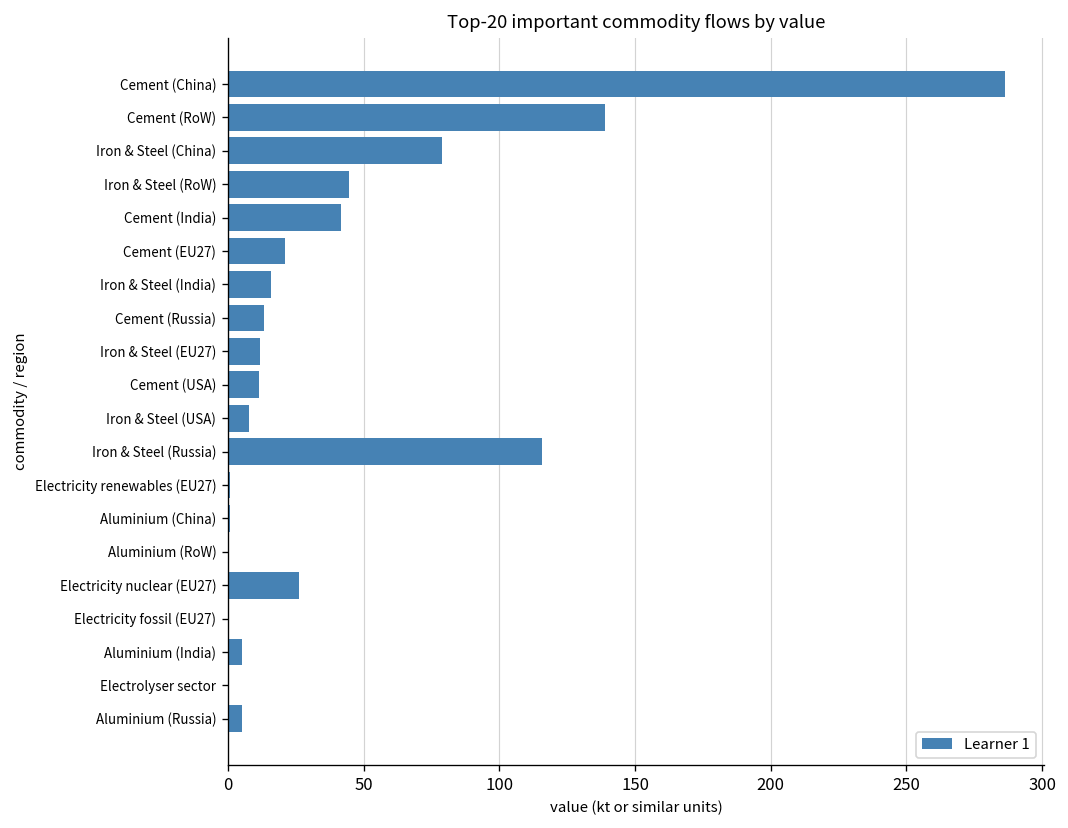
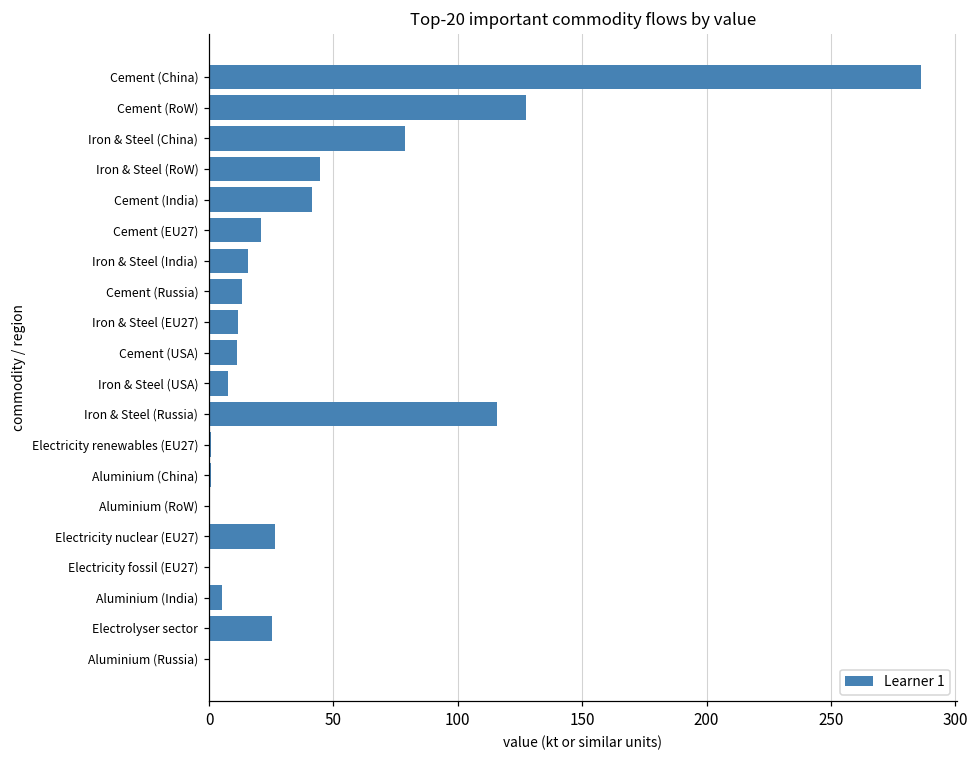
  {
    "Cement (China)": 286,
-   "Cement (RoW)": 139,
+   "Cement (RoW)": 127,
    "Iron & Steel (China)": 79,
    "Iron & Steel (RoW)": 45,
    "Cement (India)": 41,
    "Cement (EU27)": 21,
    "Iron & Steel (India)": 16,
    "Cement (Russia)": 13,
    "Iron & Steel (EU27)": 12,
    "Cement (USA)": 11,
    "Iron & Steel (USA)": 8,
    "Iron & Steel (Russia)": 116,
    "Electricity nuclear (EU27)": 26,
    "Aluminium (India)": 5,
-   "Electrolyser sector": 0,
-   "Aluminium (Russia)": 5
+   "Electrolyser sector": 25,
+   "Aluminium (Russia)": 0
  }
